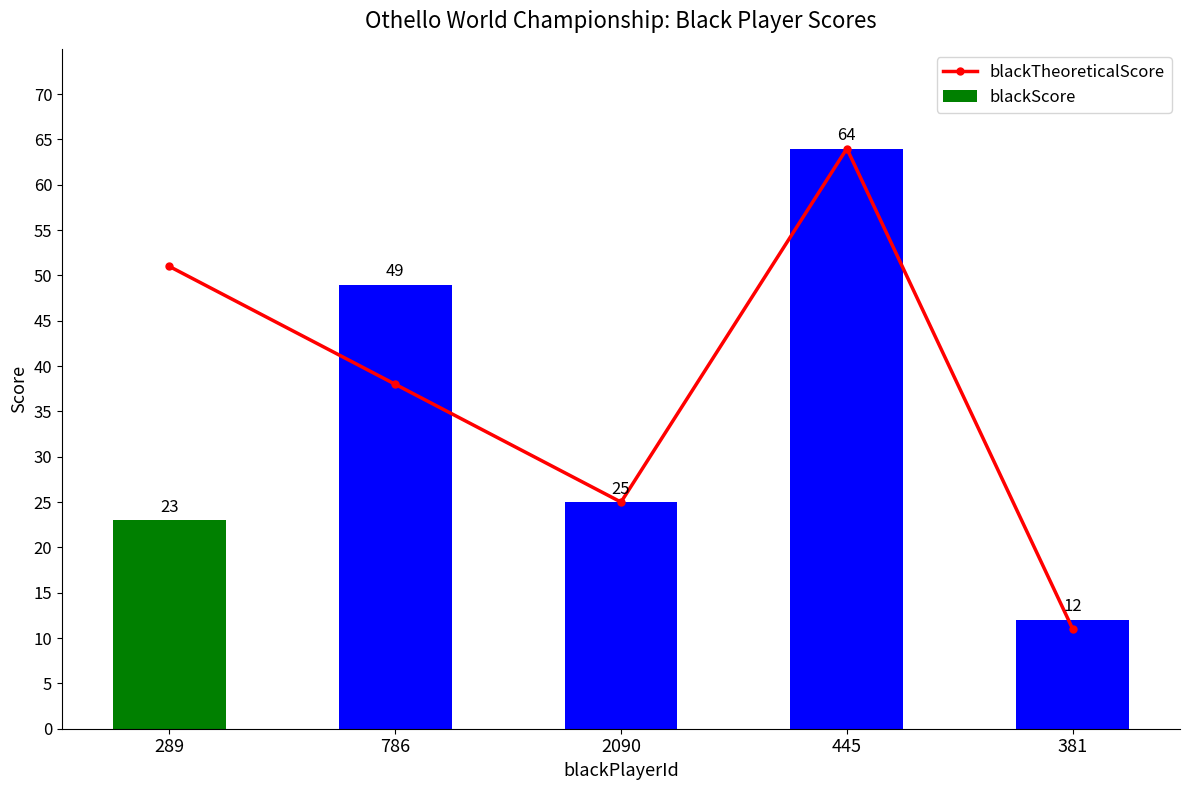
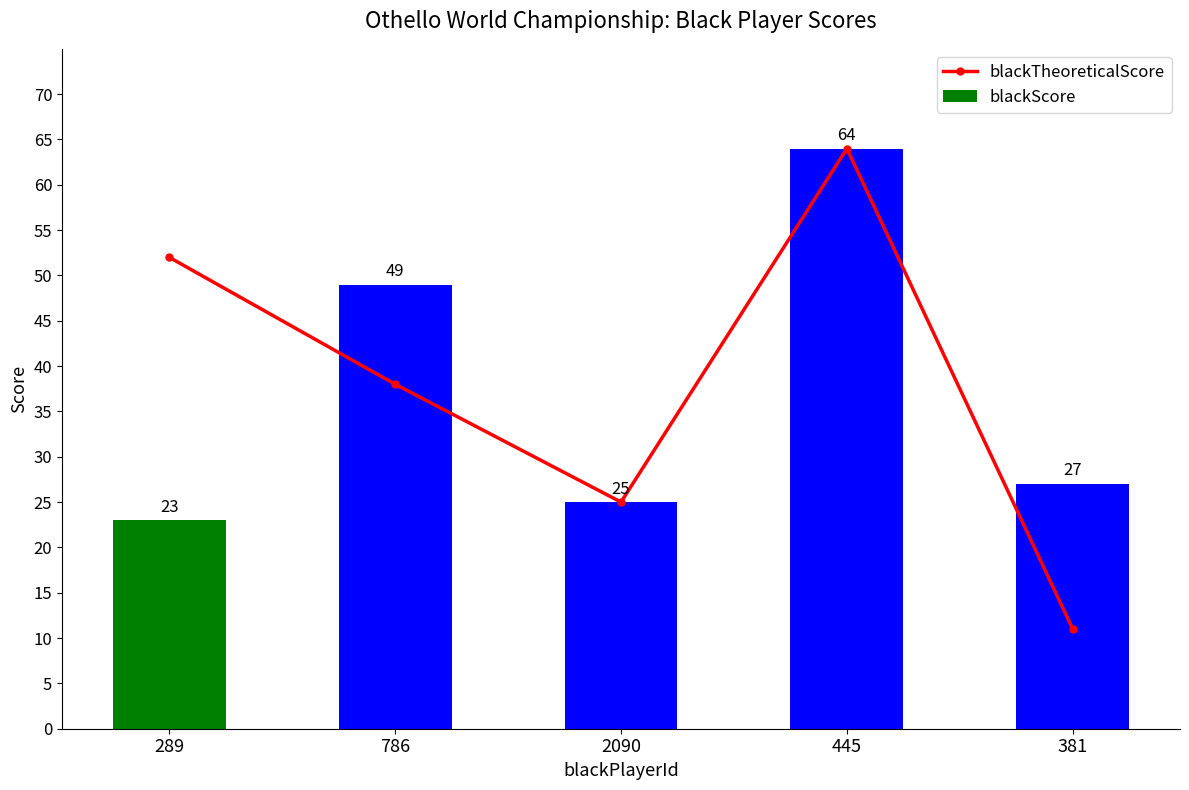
  {
    "blackTheoreticalScore": {
-     "289": 51,
+     "289": 52,
      "786": 38,
      "381": 11
    },
    "blackScore": {
      "289": 23,
      "786": 49,
      "2090": 25,
      "445": 64,
-     "381": 12
+     "381": 27
    }
  }
